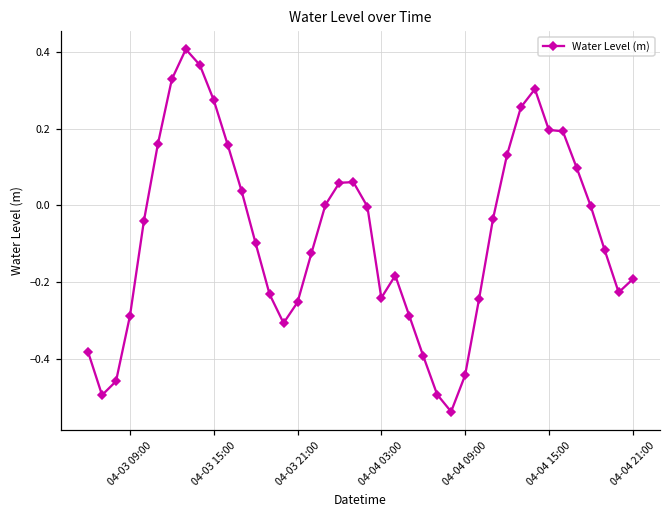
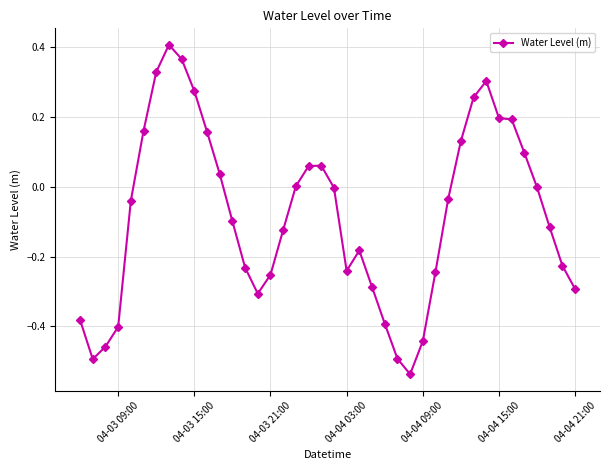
  {
-   "04-03 09:00": -0.29,
+   "04-03 09:00": -0.40,
    "04-03 15:00": 0.27,
    "04-03 21:00": -0.25,
    "04-04 03:00": -0.24,
    "04-04 09:00": -0.44,
    "04-04 15:00": 0.20,
-   "04-04 21:00": -0.19
+   "04-04 21:00": -0.29
  }
